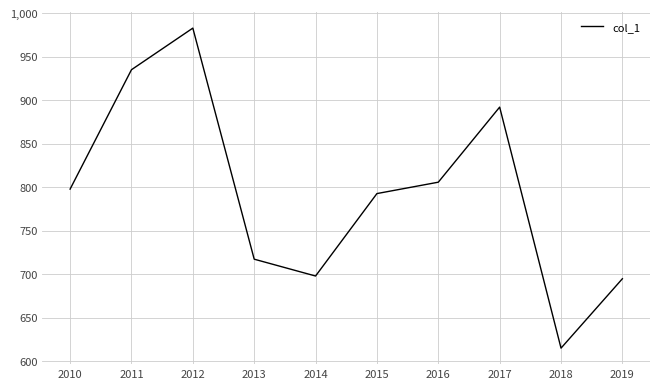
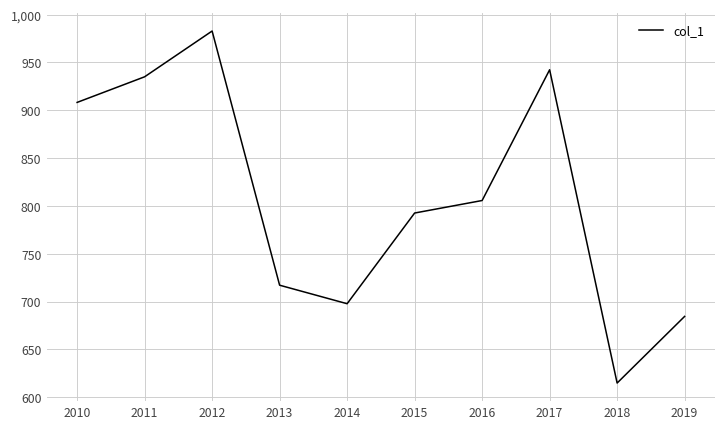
  {
-   "2010": 800,
+   "2010": 910,
    "2011": 930,
    "2012": 980,
    "2013": 720,
    "2014": 700,
    "2015": 790,
    "2016": 810,
-   "2017": 890,
+   "2017": 940,
    "2018": 610,
-   "2019": 690
+   "2019": 680
  }
